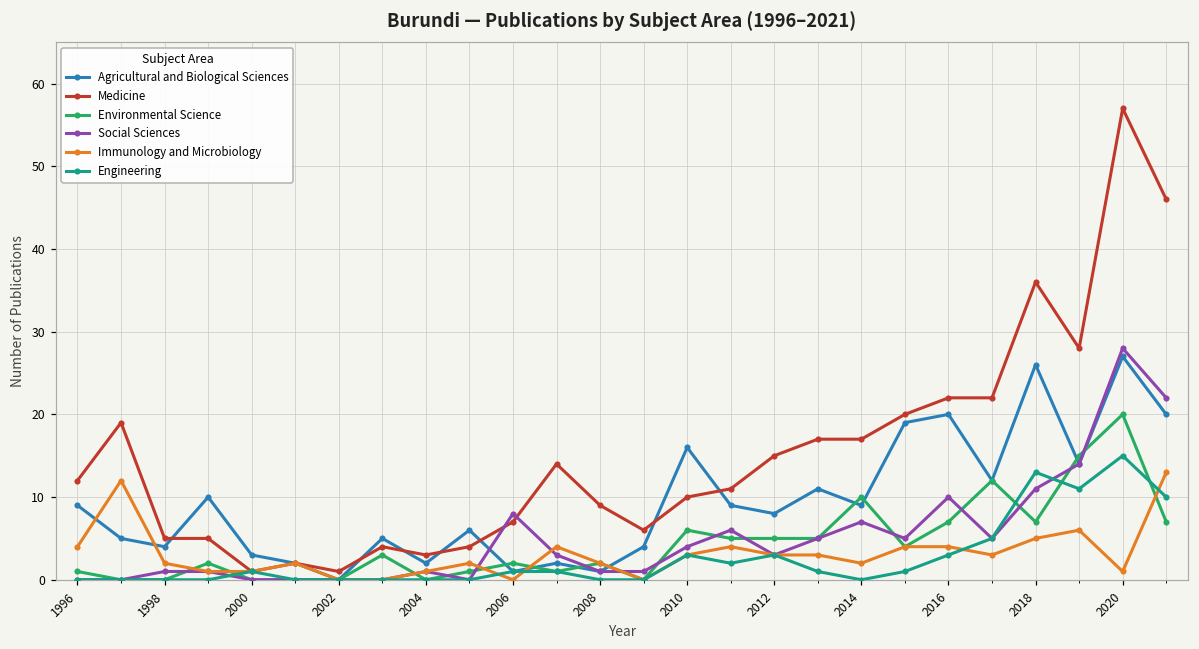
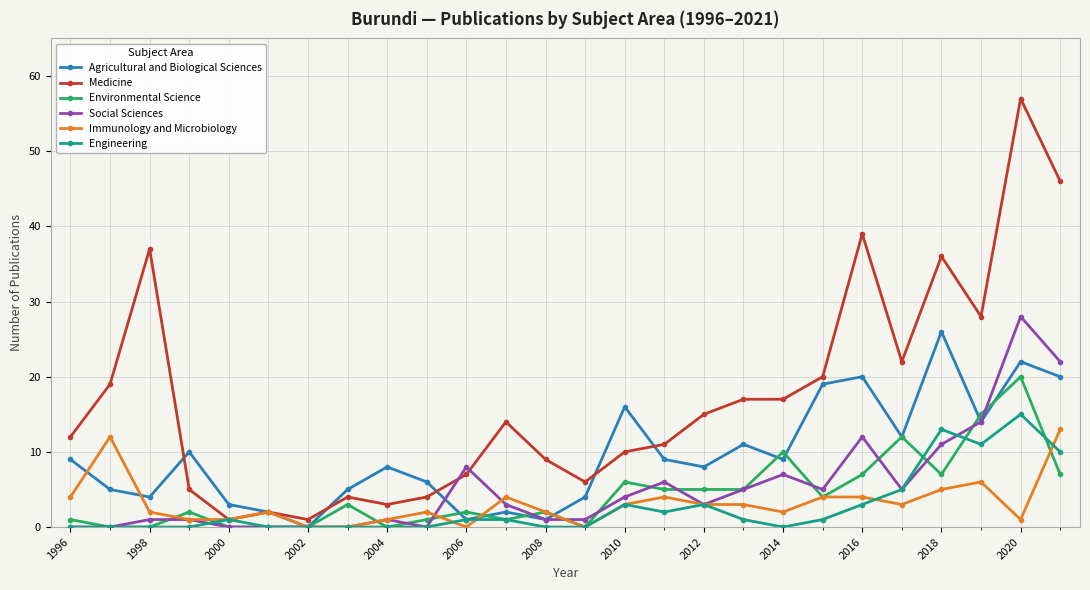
  {
    "Agricultural and Biological Sciences": {
      "1996": 9,
      "1998": 4,
      "2000": 3,
-     "2004": 2,
+     "2004": 8,
      "2010": 16,
      "2012": 8,
      "2014": 9,
      "2016": 20,
      "2018": 26,
-     "2020": 27
+     "2020": 22
    },
    "Medicine": {
      "1996": 12,
-     "1998": 5,
+     "1998": 37,
      "2002": 1,
      "2004": 3,
      "2006": 7,
      "2008": 9,
      "2010": 10,
      "2012": 15,
      "2014": 17,
-     "2016": 22,
+     "2016": 39,
      "2018": 36,
      "2020": 57
    },
    "Social Sciences": {
      "1998": 1,
      "2006": 8,
      "2010": 4,
      "2014": 7,
-     "2016": 10,
+     "2016": 12,
      "2018": 11,
      "2020": 28
    },
    "Immunology and Microbiology": {
      "1996": 4,
      "1998": 2,
      "2006": 0,
      "2014": 2,
      "2016": 4,
      "2018": 5,
      "2020": 1
    }
  }
